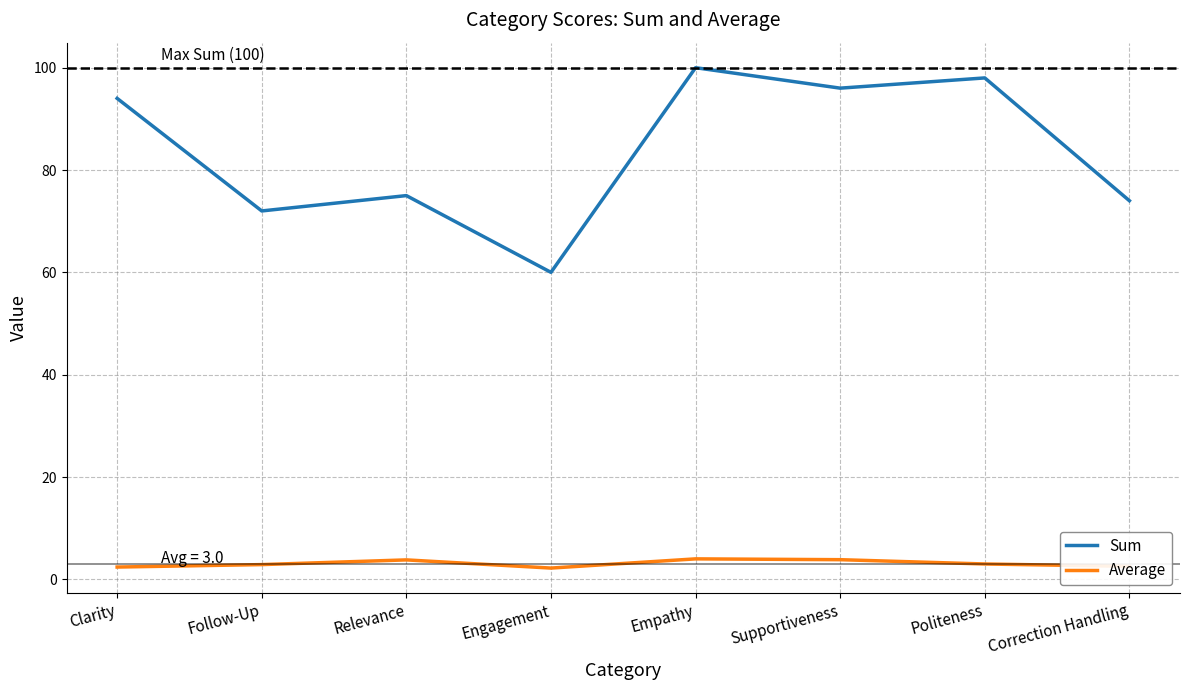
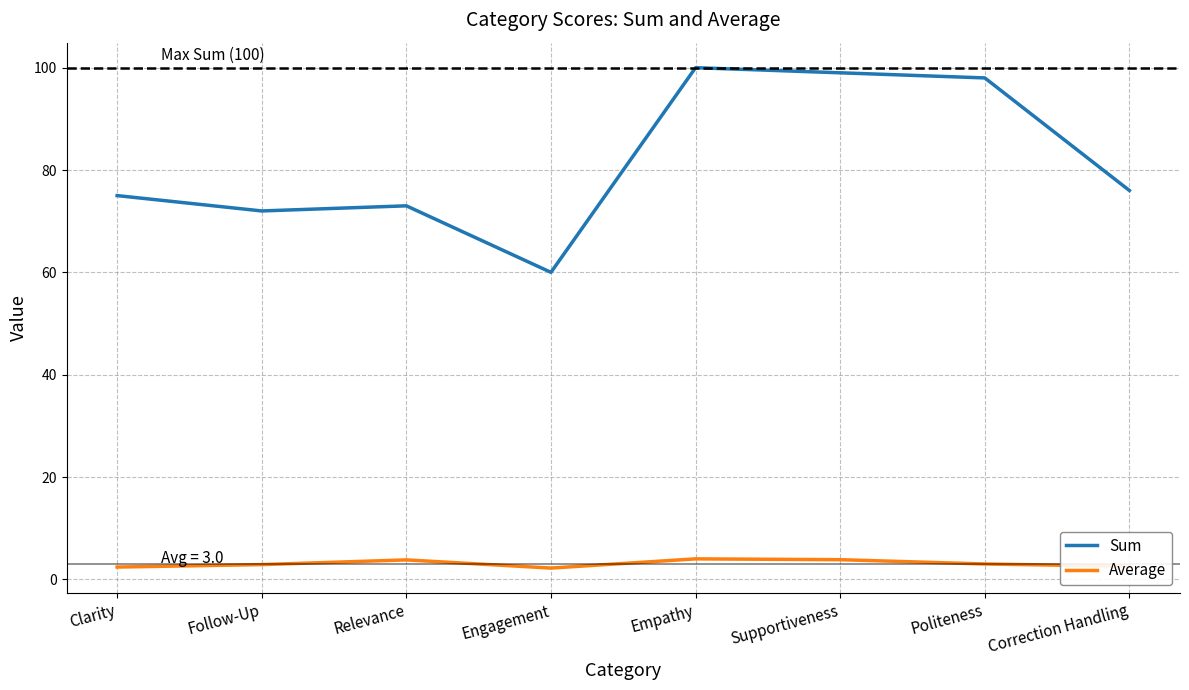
  {
    "Sum": {
-     "Clarity": 94,
+     "Clarity": 75,
      "Follow-Up": 72,
-     "Relevance": 75,
+     "Relevance": 73,
      "Engagement": 60,
      "Empathy": 100,
-     "Supportiveness": 96,
+     "Supportiveness": 99,
      "Politeness": 98,
-     "Correction Handling": 74
+     "Correction Handling": 76
    },
    "Average": {
      "Clarity": 2,
      "Follow-Up": 3,
      "Relevance": 4,
      "Engagement": 2,
      "Empathy": 4,
      "Supportiveness": 4,
      "Politeness": 3
    }
  }
